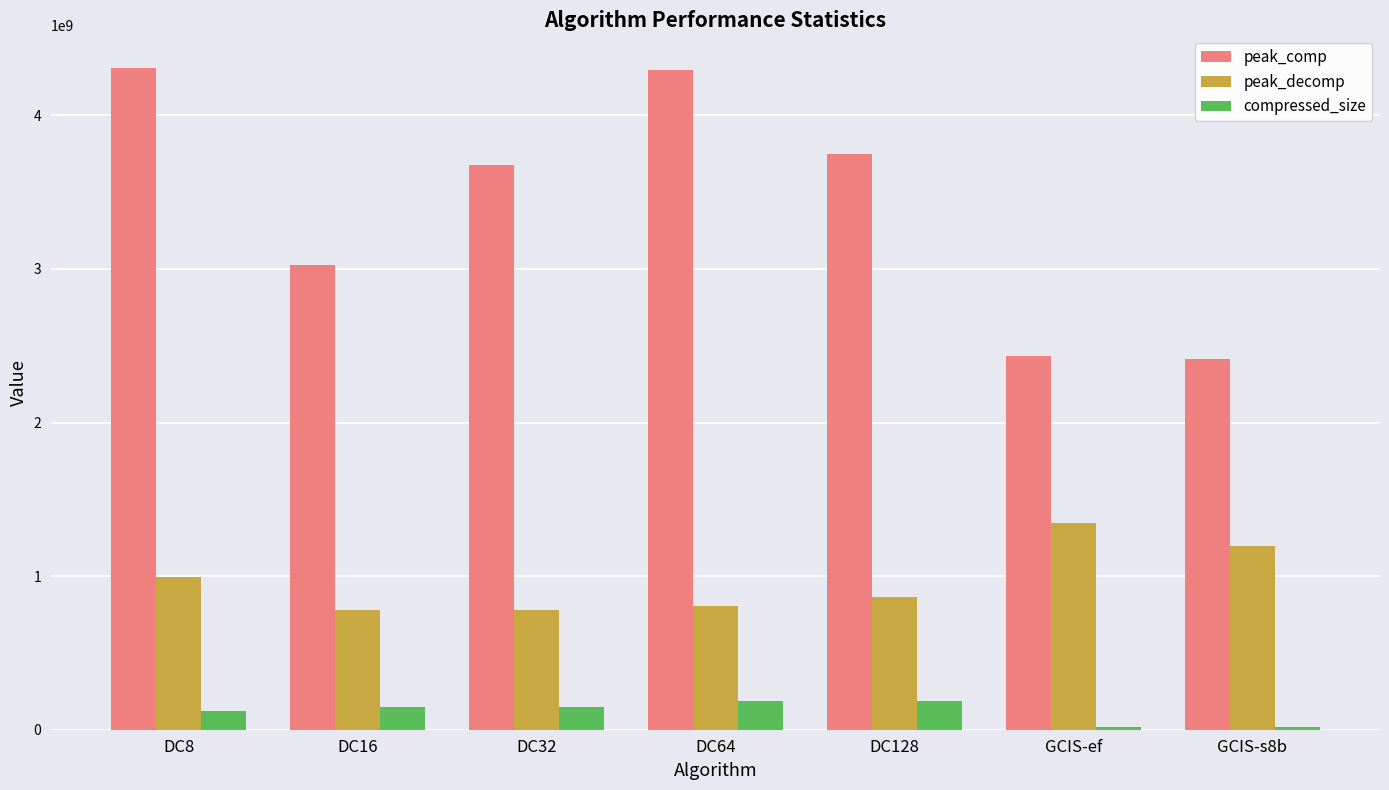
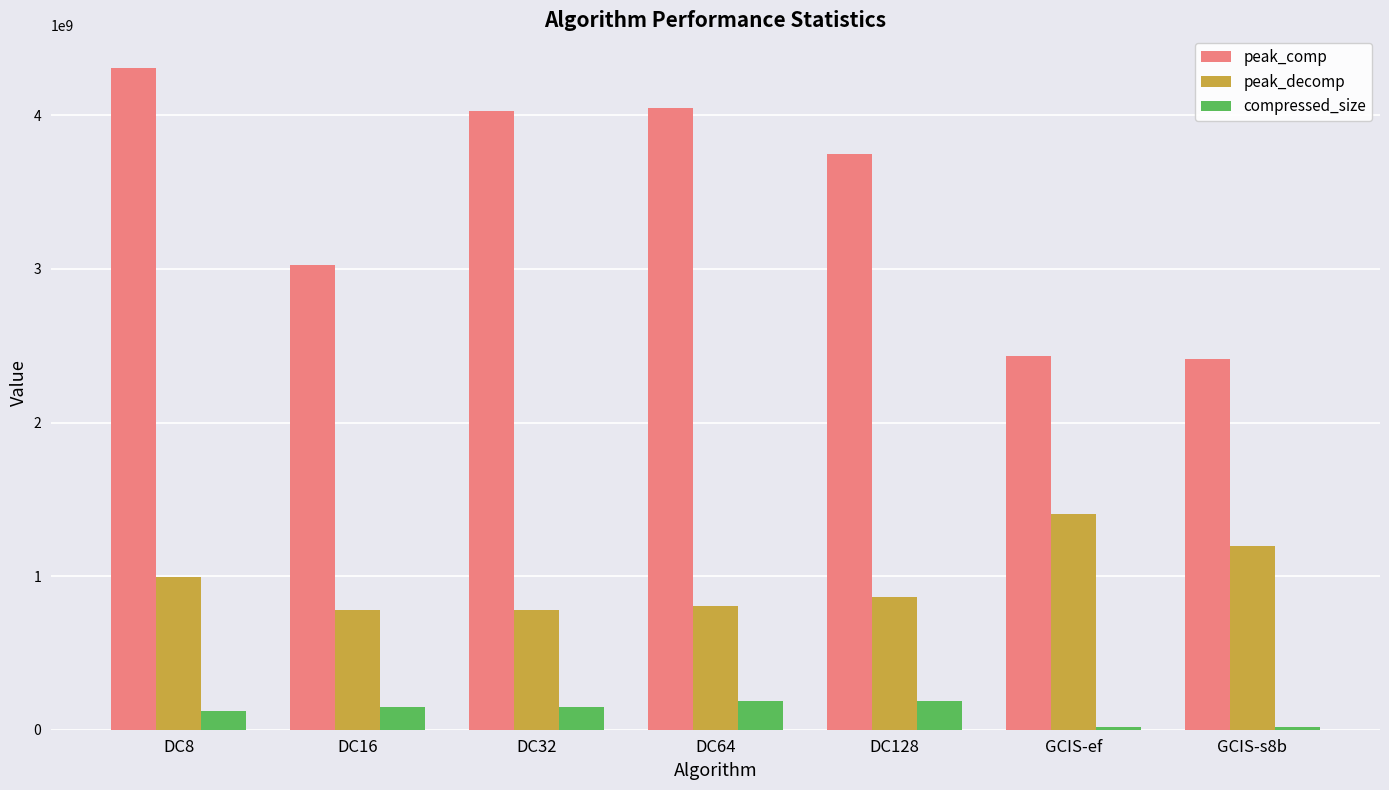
  {
    "peak_comp": {
      "DC8": 4310000000,
      "DC16": 3030000000,
-     "DC32": 3680000000,
-     "DC64": 4300000000,
+     "DC32": 4030000000,
+     "DC64": 4050000000,
      "DC128": 3750000000,
      "GCIS-ef": 2430000000,
      "GCIS-s8b": 2410000000
    },
    "peak_decomp": {
      "DC8": 990000000,
      "DC16": 780000000,
      "DC32": 780000000,
      "DC64": 810000000,
      "DC128": 860000000,
-     "GCIS-ef": 1340000000,
+     "GCIS-ef": 1400000000,
      "GCIS-s8b": 1200000000
    },
    "compressed_size": {
      "DC8": 120000000,
      "DC16": 150000000,
      "DC32": 150000000,
      "DC64": 190000000,
      "DC128": 190000000,
      "GCIS-ef": 20000000,
      "GCIS-s8b": 20000000
    }
  }
